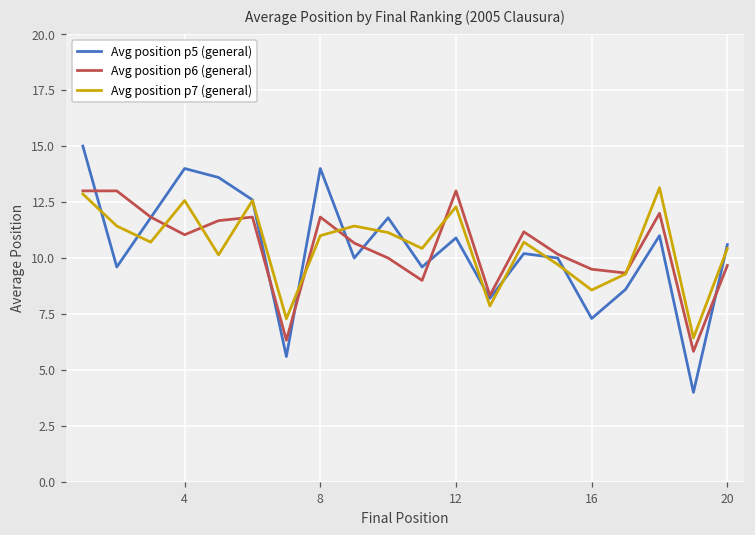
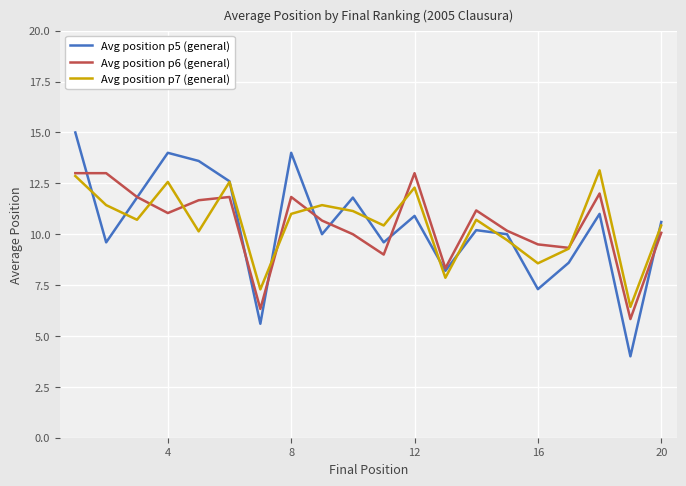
  {
    "Avg position p5 (general)": {
      "4": 14.0,
      "8": 14.0,
      "12": 10.9,
      "16": 7.3,
      "20": 10.6
    },
    "Avg position p6 (general)": {
      "4": 11.0,
      "8": 11.8,
      "12": 13.0,
      "16": 9.5,
-     "20": 9.7
+     "20": 10.1
    },
    "Avg position p7 (general)": {
      "4": 12.6,
      "8": 11.0,
      "12": 12.3,
      "16": 8.6,
      "20": 10.4
    }
  }
